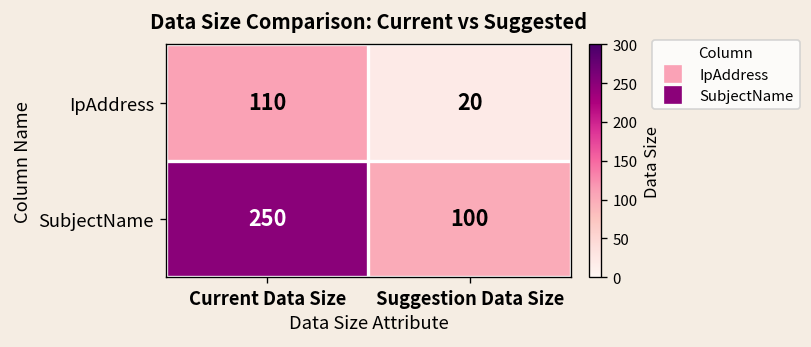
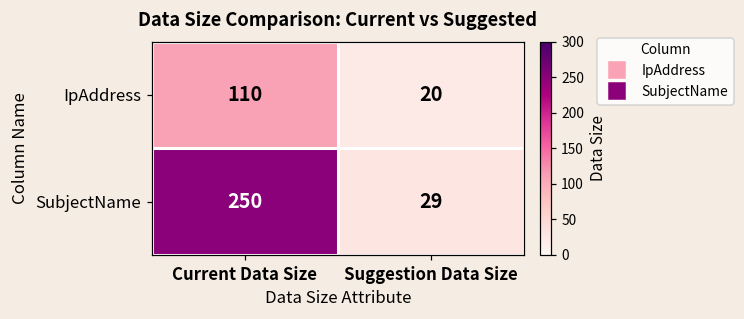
  {
    "IpAddress": {
      "Current Data Size": 110,
      "Suggestion Data Size": 20
    },
    "SubjectName": {
      "Current Data Size": 250,
-     "Suggestion Data Size": 100
+     "Suggestion Data Size": 29
    }
  }
